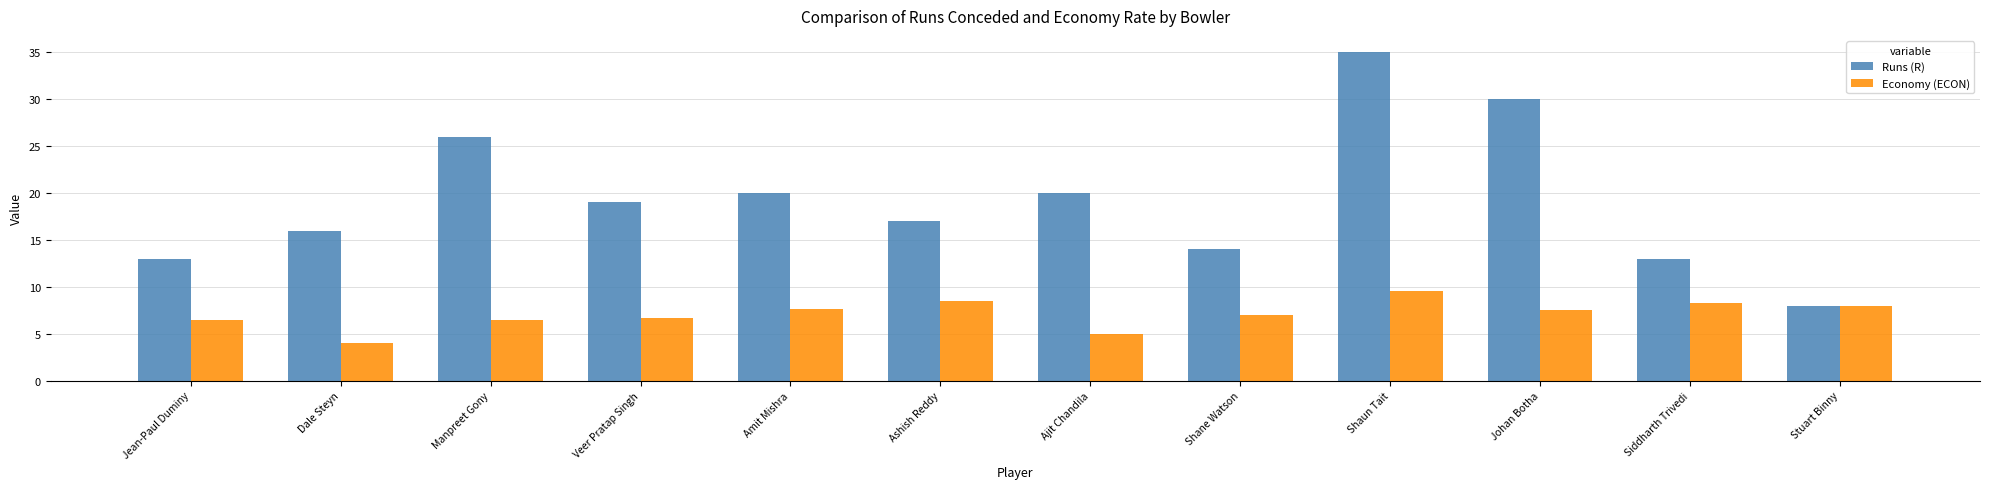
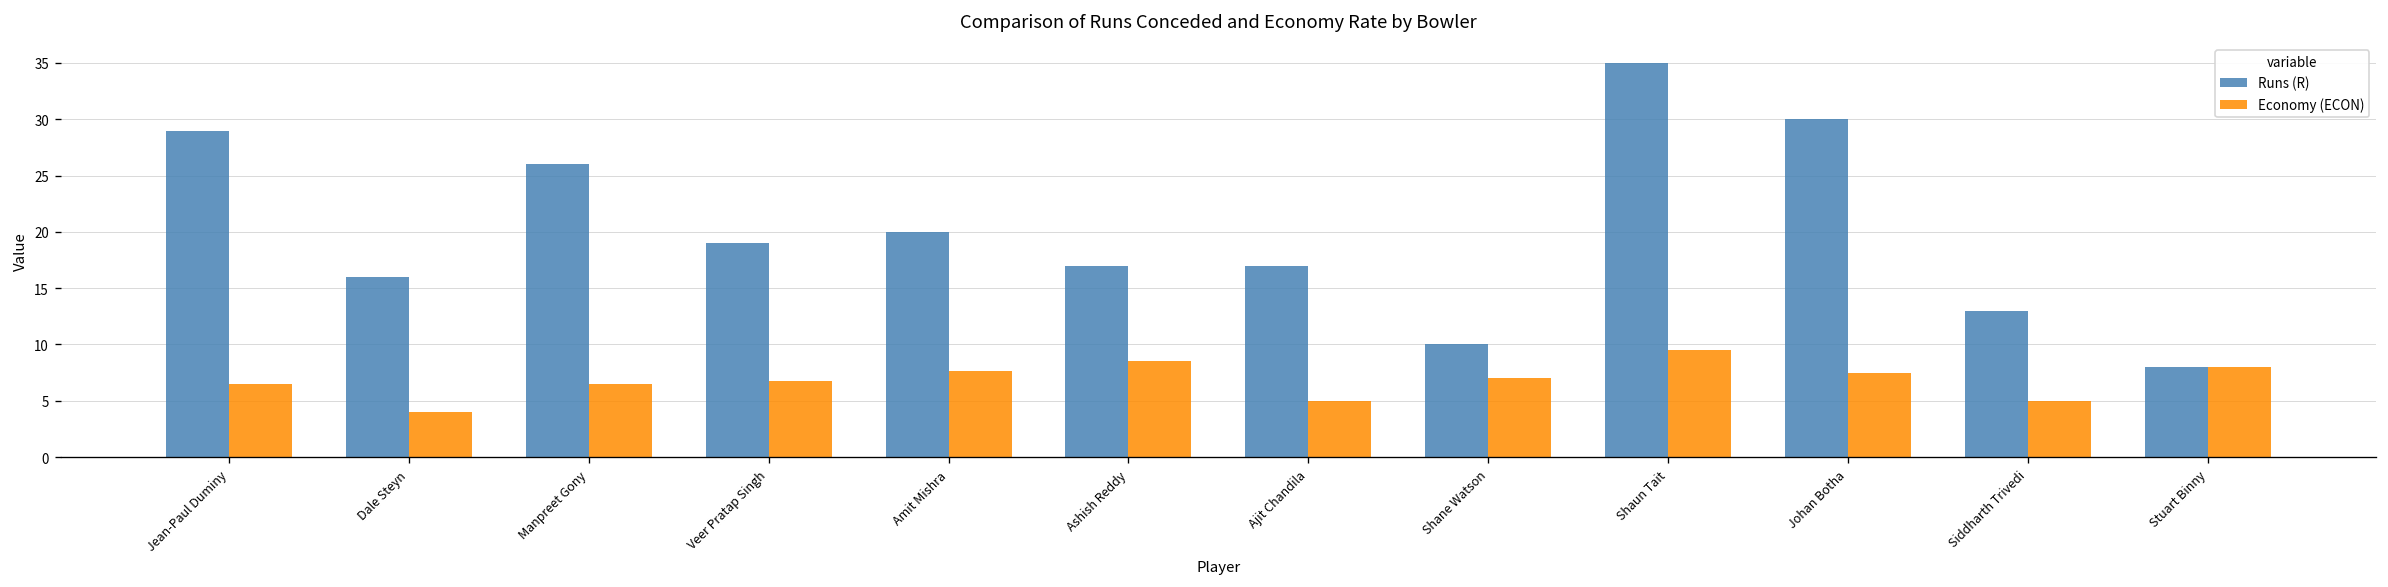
  {
    "Runs (R)": {
-     "Jean-Paul Duminy": 13,
+     "Jean-Paul Duminy": 29,
      "Dale Steyn": 16,
      "Manpreet Gony": 26,
      "Veer Pratap Singh": 19,
      "Amit Mishra": 20,
      "Ashish Reddy": 17,
-     "Ajit Chandila": 20,
-     "Shane Watson": 14,
+     "Ajit Chandila": 17,
+     "Shane Watson": 10,
      "Shaun Tait": 35,
      "Johan Botha": 30,
      "Siddharth Trivedi": 13,
      "Stuart Binny": 8
    },
    "Economy (ECON)": {
      "Jean-Paul Duminy": 7,
      "Dale Steyn": 4,
      "Manpreet Gony": 7,
      "Veer Pratap Singh": 7,
      "Amit Mishra": 8,
      "Ashish Reddy": 9,
      "Ajit Chandila": 5,
      "Shane Watson": 7,
      "Shaun Tait": 10,
      "Johan Botha": 8,
-     "Siddharth Trivedi": 8,
+     "Siddharth Trivedi": 5,
      "Stuart Binny": 8
    }
  }
